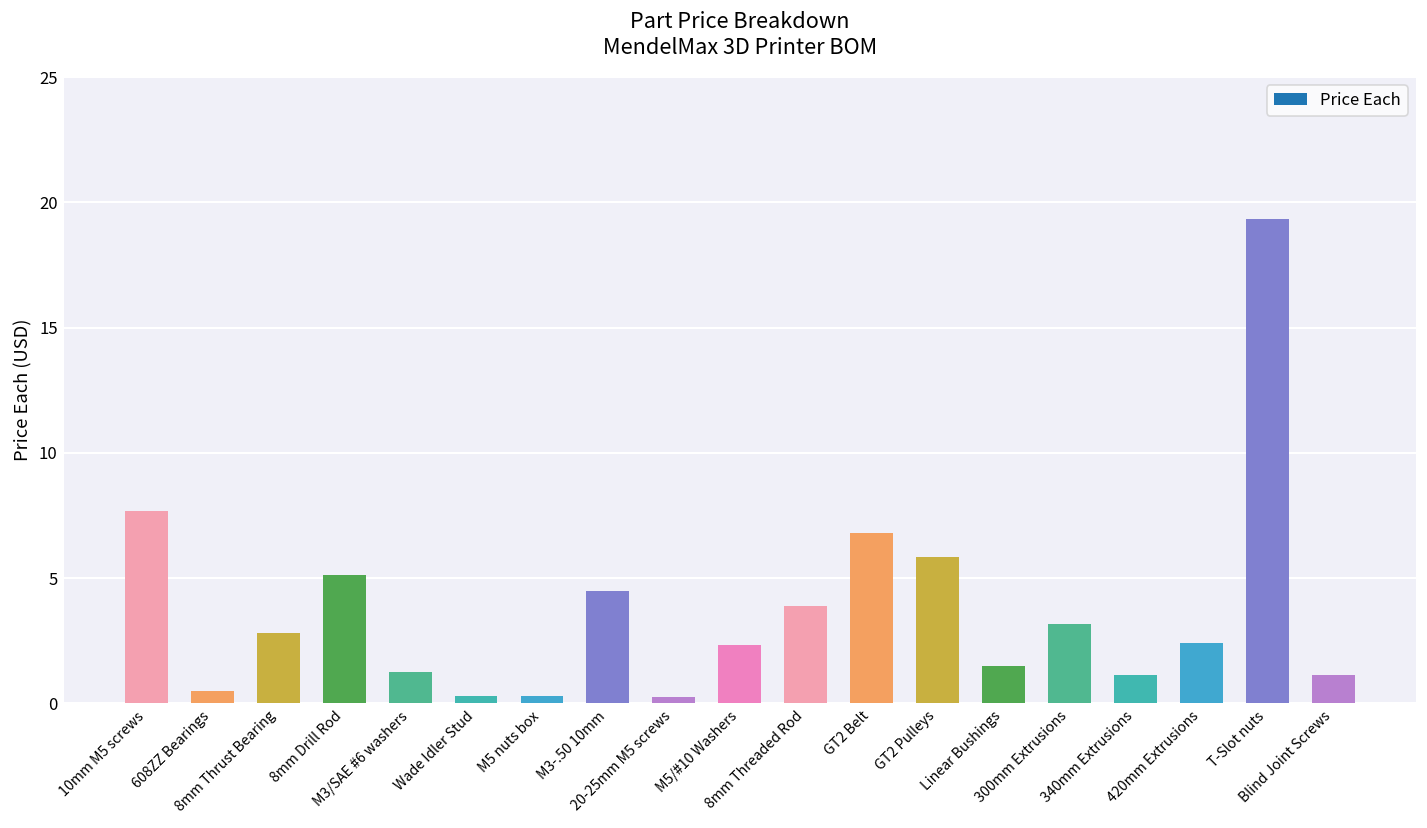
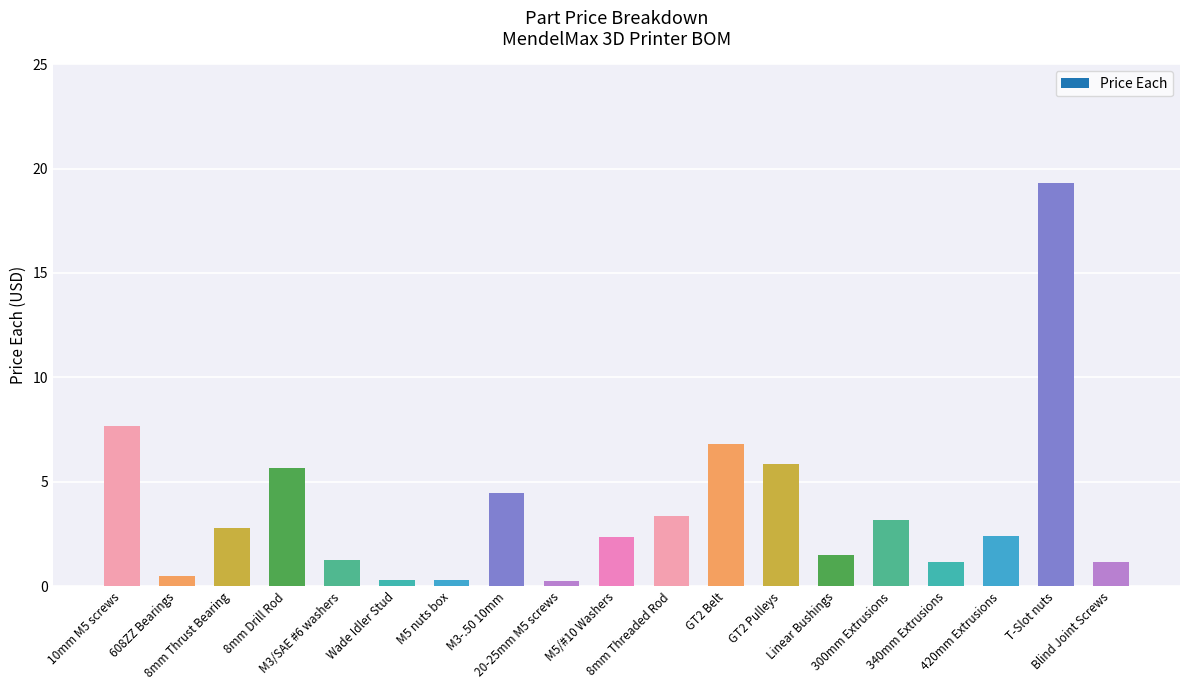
  {
    "10mm M5 screws": 7.7,
    "608ZZ Bearings": 0.5,
    "8mm Thrust Bearing": 2.8,
-   "8mm Drill Rod": 5.1,
+   "8mm Drill Rod": 5.7,
    "M3/SAE #6 washers": 1.3,
    "Wade Idler Stud": 0.3,
    "M5 nuts box": 0.3,
    "M3-.50 10mm": 4.5,
    "20-25mm M5 screws": 0.3,
    "M5/#10 Washers": 2.3,
-   "8mm Threaded Rod": 3.9,
+   "8mm Threaded Rod": 3.3,
    "GT2 Belt": 6.8,
    "GT2 Pulleys": 5.8,
    "Linear Bushings": 1.5,
    "300mm Extrusions": 3.2,
    "340mm Extrusions": 1.2,
    "420mm Extrusions": 2.4,
    "T-Slot nuts": 19.3,
    "Blind Joint Screws": 1.2
  }
